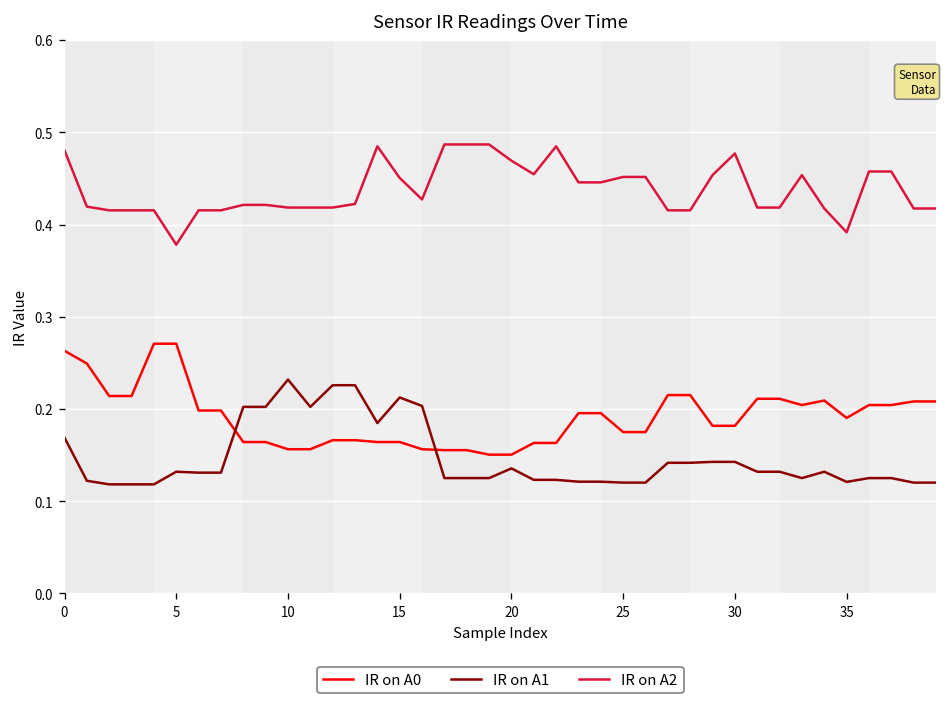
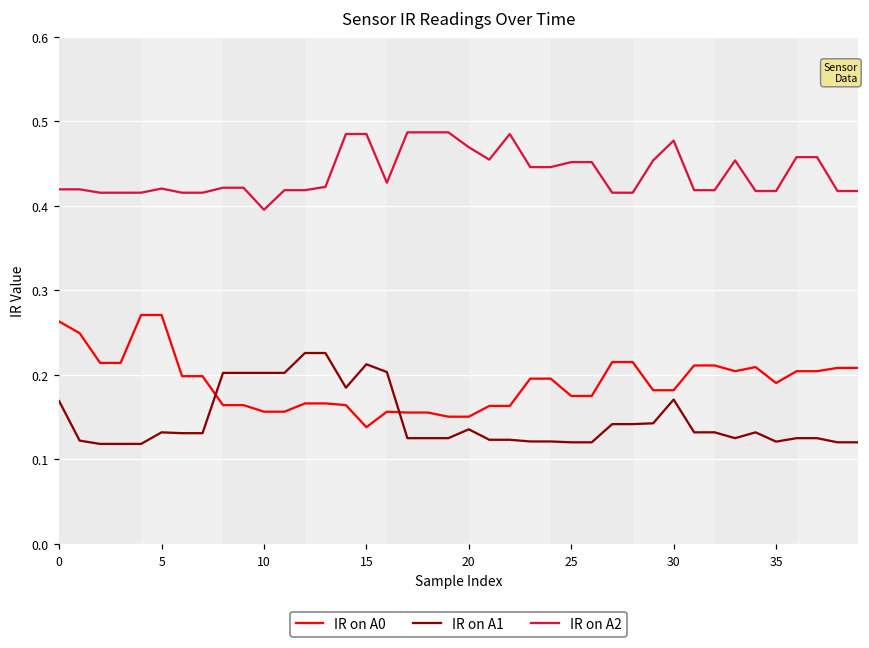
  {
    "IR on A0": {
      "0": 0.26,
      "5": 0.27,
      "10": 0.16,
-     "15": 0.16,
+     "15": 0.14,
      "20": 0.15,
      "25": 0.18,
      "30": 0.18,
      "35": 0.19
    },
    "IR on A1": {
      "0": 0.17,
      "5": 0.13,
-     "10": 0.23,
+     "10": 0.20,
      "15": 0.21,
      "20": 0.14,
      "25": 0.12,
-     "30": 0.14,
+     "30": 0.17,
      "35": 0.12
    },
    "IR on A2": {
-     "0": 0.48,
-     "5": 0.38,
-     "10": 0.42,
-     "15": 0.45,
+     "0": 0.42,
+     "5": 0.42,
+     "10": 0.40,
+     "15": 0.48,
      "20": 0.47,
      "25": 0.45,
      "30": 0.48,
-     "35": 0.39
+     "35": 0.42
    }
  }
